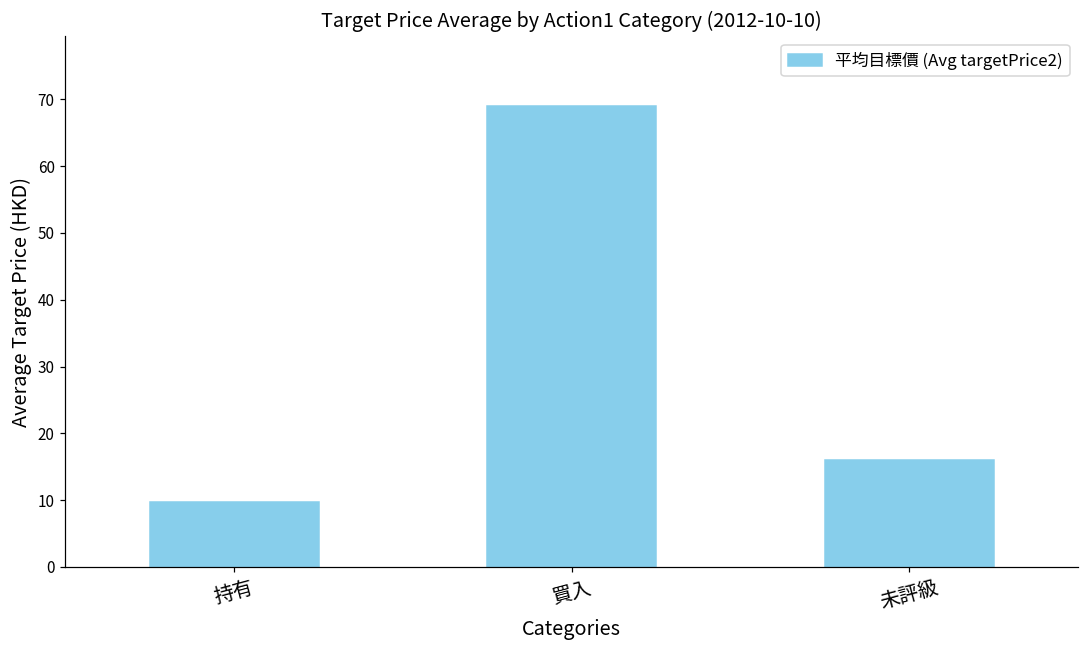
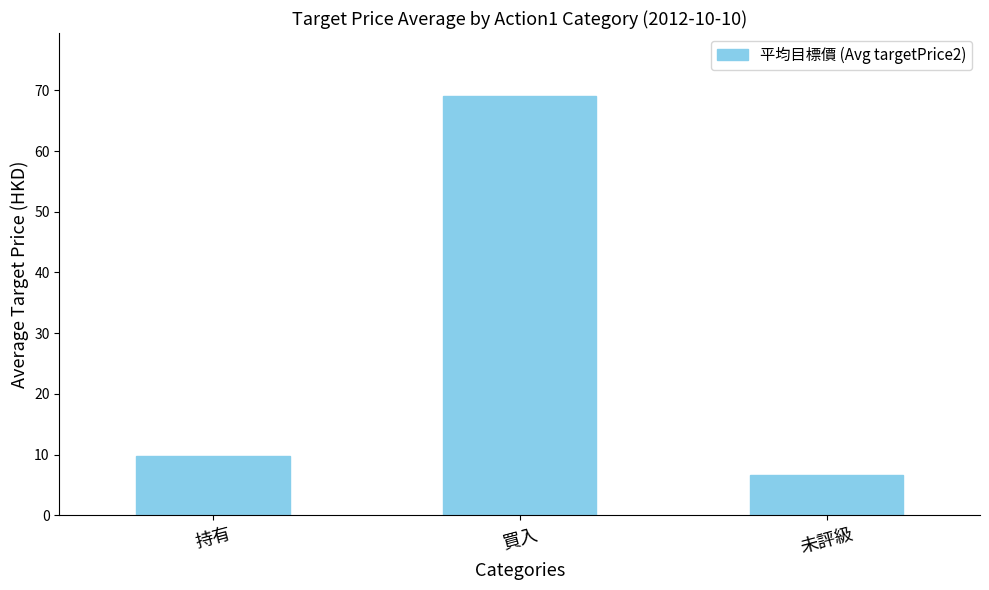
  {
    "持有": 10,
    "買入": 69,
-   "未評級": 16
+   "未評級": 7
  }
